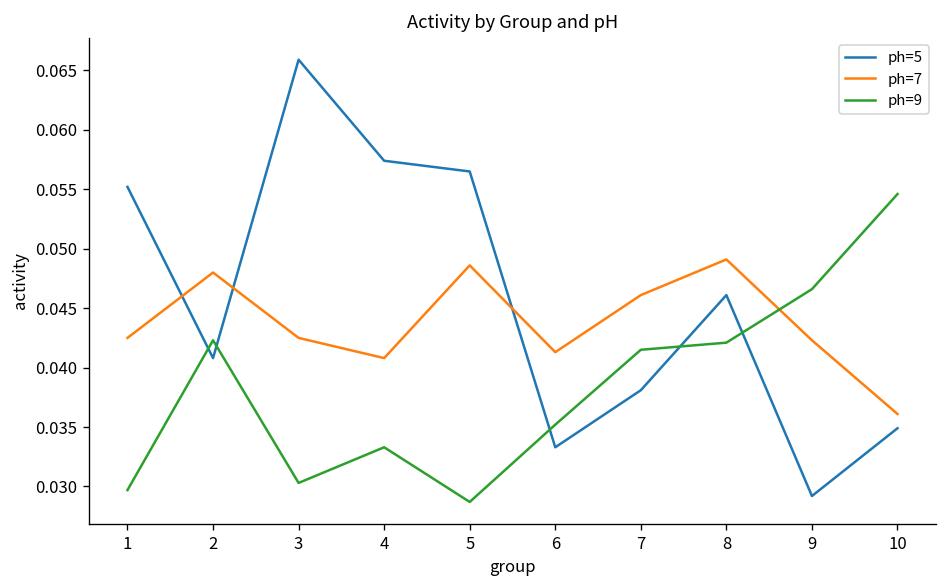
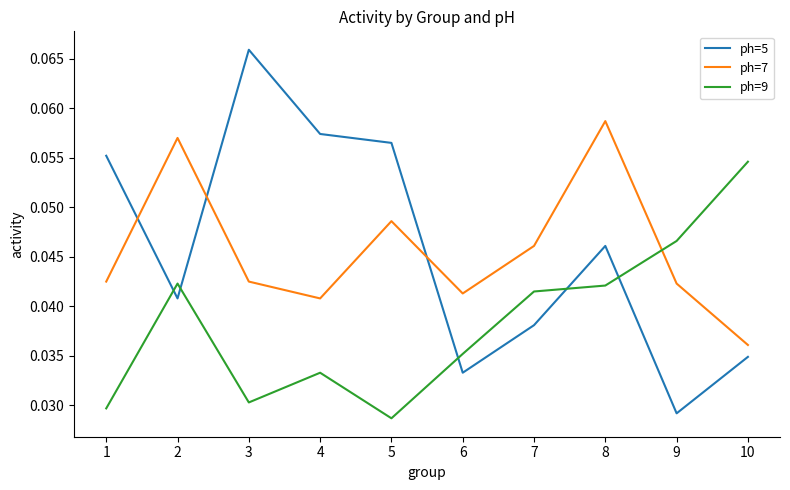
  {
    "ph=5": {
      "1": 0.055,
      "2": 0.041,
      "3": 0.066,
      "4": 0.057,
      "5": 0.057,
      "6": 0.033,
      "7": 0.038,
      "8": 0.046,
      "9": 0.029,
      "10": 0.035
    },
    "ph=7": {
      "1": 0.043,
-     "2": 0.048,
+     "2": 0.057,
      "3": 0.043,
      "4": 0.041,
      "5": 0.049,
      "6": 0.041,
      "7": 0.046,
-     "8": 0.049,
+     "8": 0.059,
      "9": 0.042,
      "10": 0.036
    },
    "ph=9": {
      "1": 0.030,
      "2": 0.042,
      "3": 0.030,
      "4": 0.033,
      "5": 0.029,
      "6": 0.035,
      "7": 0.042,
      "8": 0.042,
      "9": 0.047,
      "10": 0.055
    }
  }
